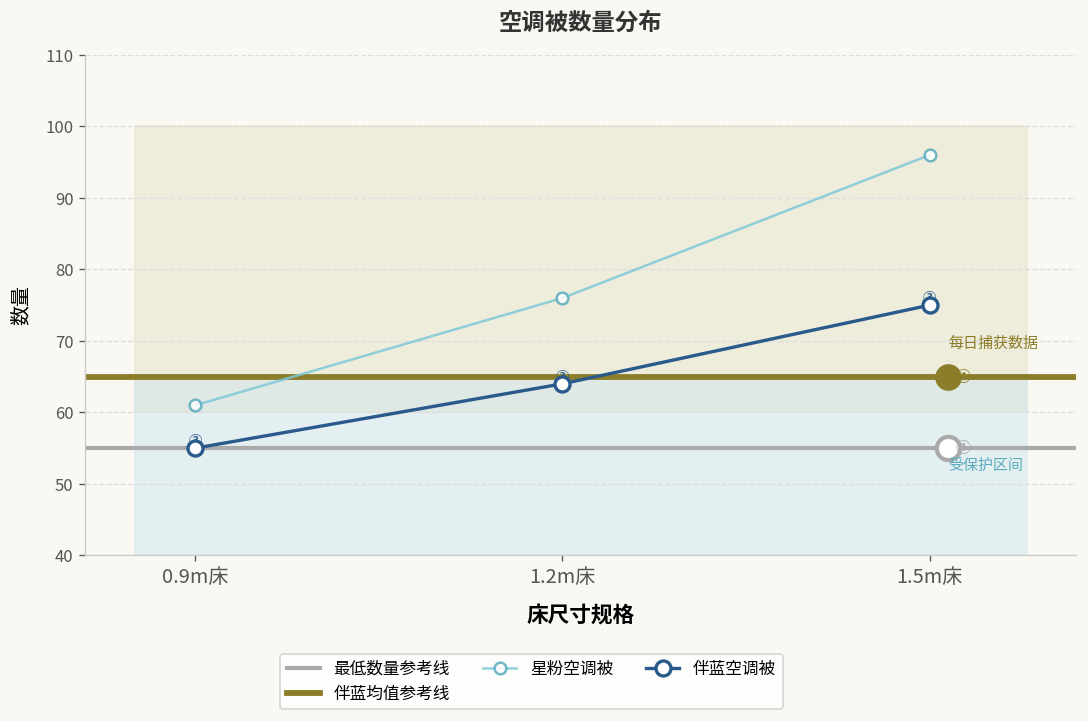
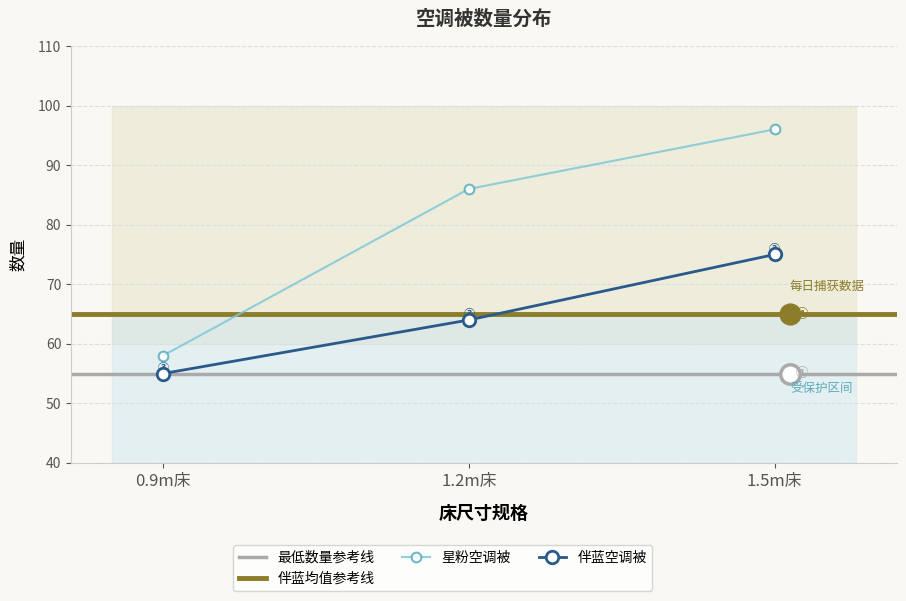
  {
    "星粉空调被": {
-     "0.9m床": 61,
-     "1.2m床": 76,
+     "0.9m床": 58,
+     "1.2m床": 86,
      "1.5m床": 96
    },
    "伴蓝空调被": {
      "0.9m床": 55,
      "1.2m床": 64,
      "1.5m床": 75
    }
  }
